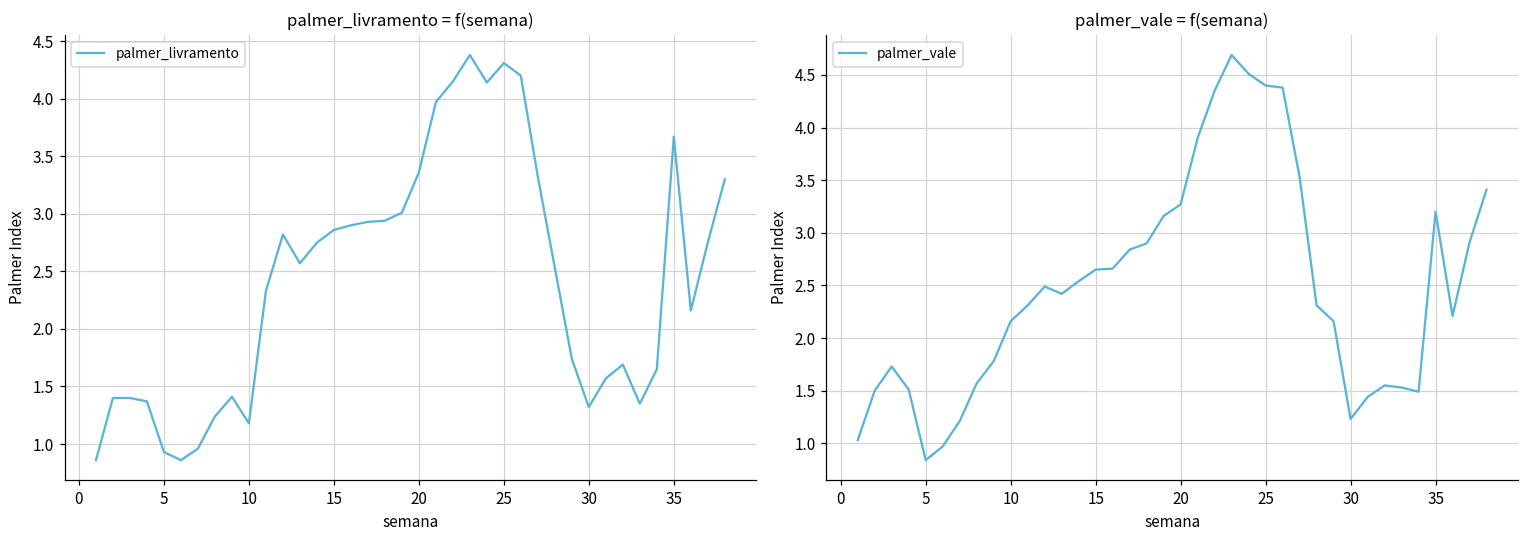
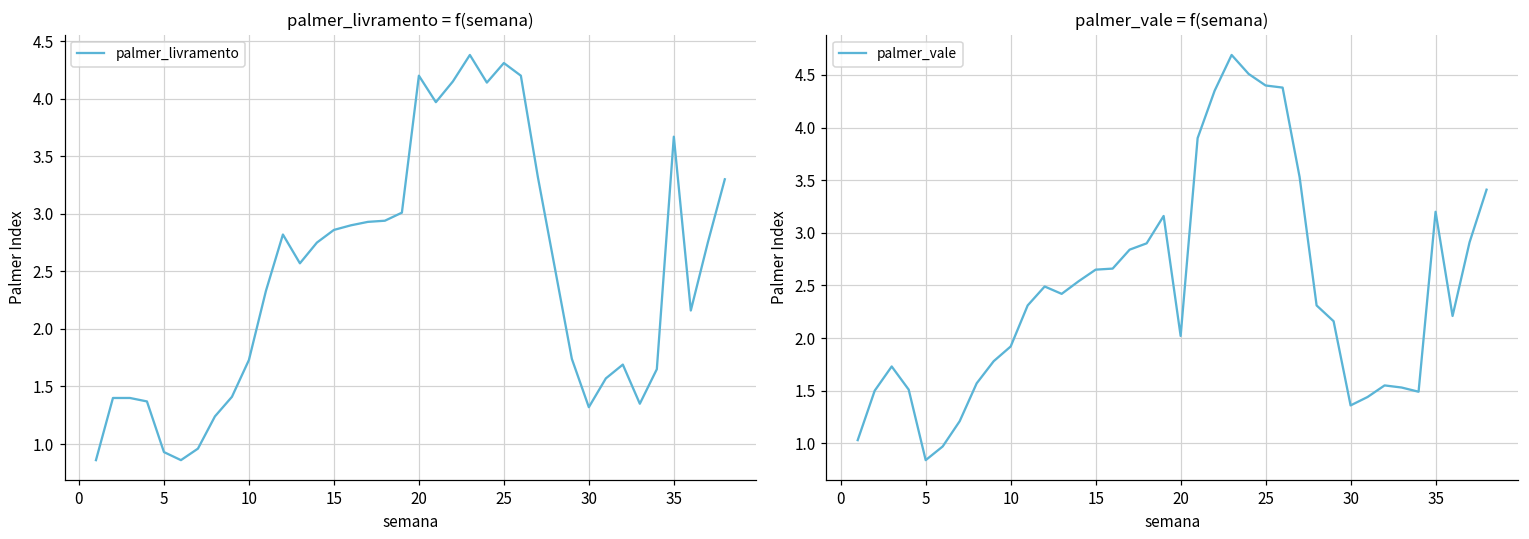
  {
    "palmer_livramento = f(semana)": {
      "5": 0.93,
-     "10": 1.18,
+     "10": 1.73,
      "15": 2.86,
-     "20": 3.36,
+     "20": 4.20,
      "25": 4.31,
      "30": 1.32,
      "35": 3.67
    },
    "palmer_vale = f(semana)": {
      "5": 0.8,
-     "10": 2.2,
+     "10": 1.9,
      "15": 2.7,
-     "20": 3.3,
+     "20": 2.0,
      "25": 4.4,
-     "30": 1.2,
+     "30": 1.4,
      "35": 3.2
    }
  }
